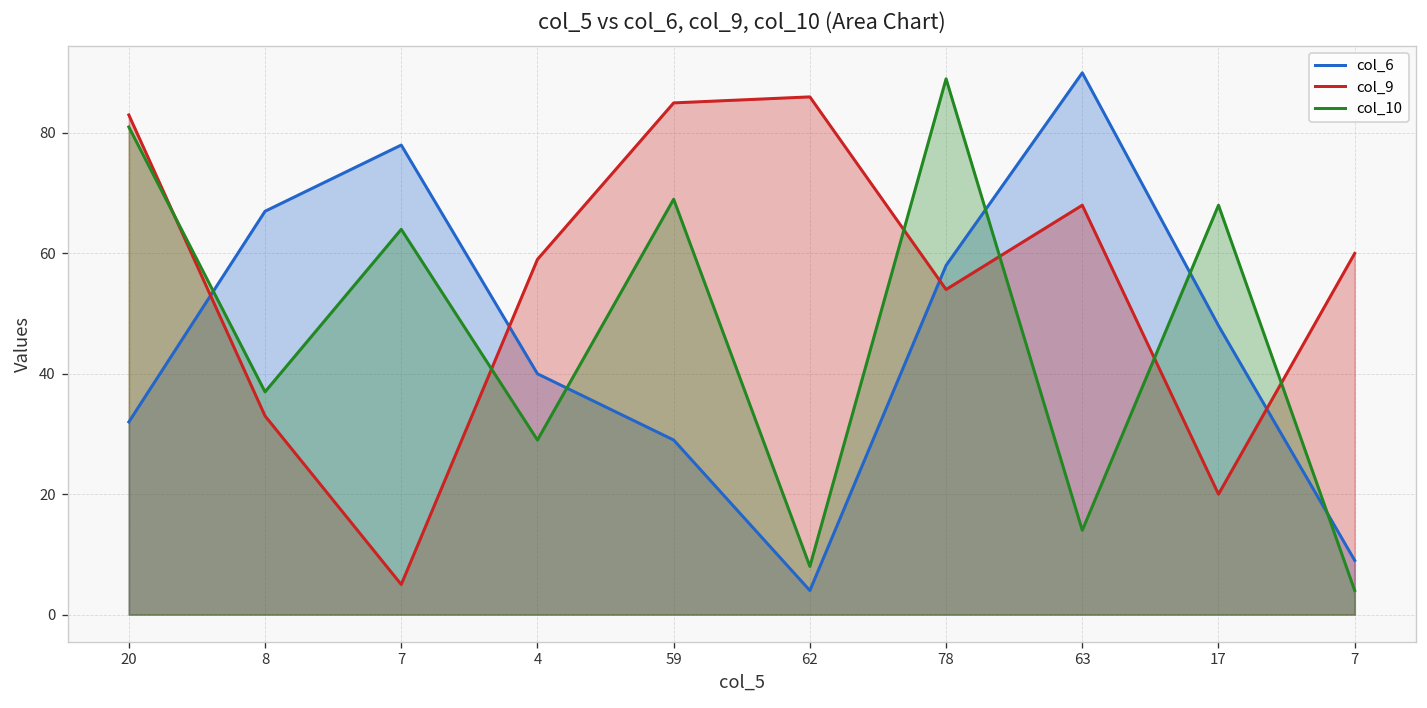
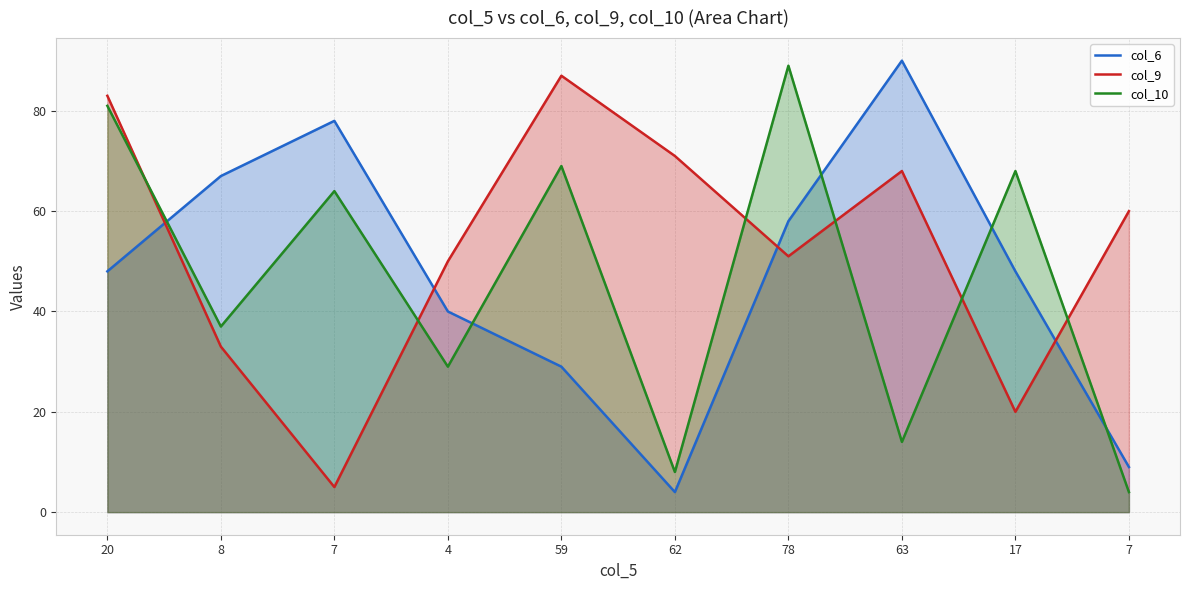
  {
    "col_6": {
-     "20": 32,
+     "20": 48,
      "8": 67,
      "4": 40,
      "59": 29,
      "62": 4,
      "78": 58,
      "63": 90,
      "17": 48
    },
    "col_9": {
      "20": 83,
      "8": 33,
-     "4": 59,
-     "59": 85,
-     "62": 86,
-     "78": 54,
+     "4": 50,
+     "59": 87,
+     "62": 71,
+     "78": 51,
      "63": 68,
      "17": 20
    },
    "col_10": {
      "20": 81,
      "8": 37,
      "4": 29,
      "59": 69,
      "62": 8,
      "78": 89,
      "63": 14,
      "17": 68
    }
  }
